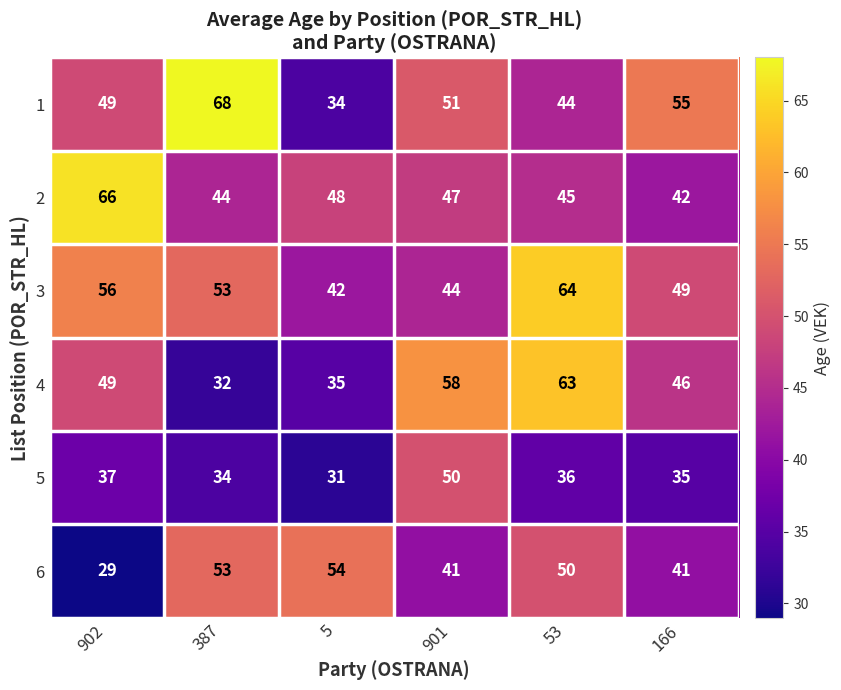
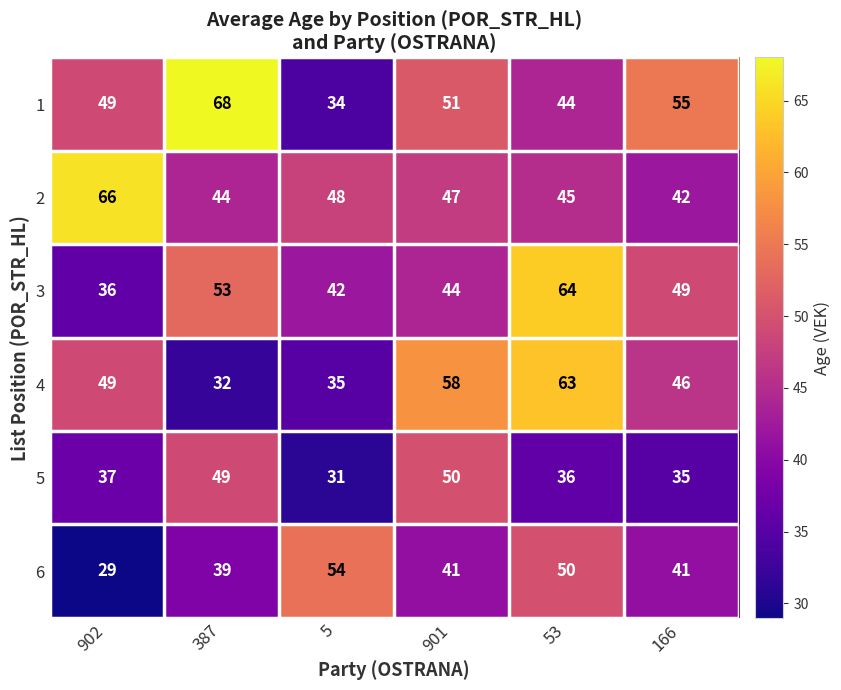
  {
    "1": {
      "902": 49,
      "387": 68,
      "5": 34,
      "901": 51,
      "53": 44,
      "166": 55
    },
    "2": {
      "902": 66,
      "387": 44,
      "5": 48,
      "901": 47,
      "53": 45,
      "166": 42
    },
    "3": {
-     "902": 56,
+     "902": 36,
      "387": 53,
      "5": 42,
      "901": 44,
      "53": 64,
      "166": 49
    },
    "4": {
      "902": 49,
      "387": 32,
      "5": 35,
      "901": 58,
      "53": 63,
      "166": 46
    },
    "5": {
      "902": 37,
-     "387": 34,
+     "387": 49,
      "5": 31,
      "901": 50,
      "53": 36,
      "166": 35
    },
    "6": {
      "902": 29,
-     "387": 53,
+     "387": 39,
      "5": 54,
      "901": 41,
      "53": 50,
      "166": 41
    }
  }
